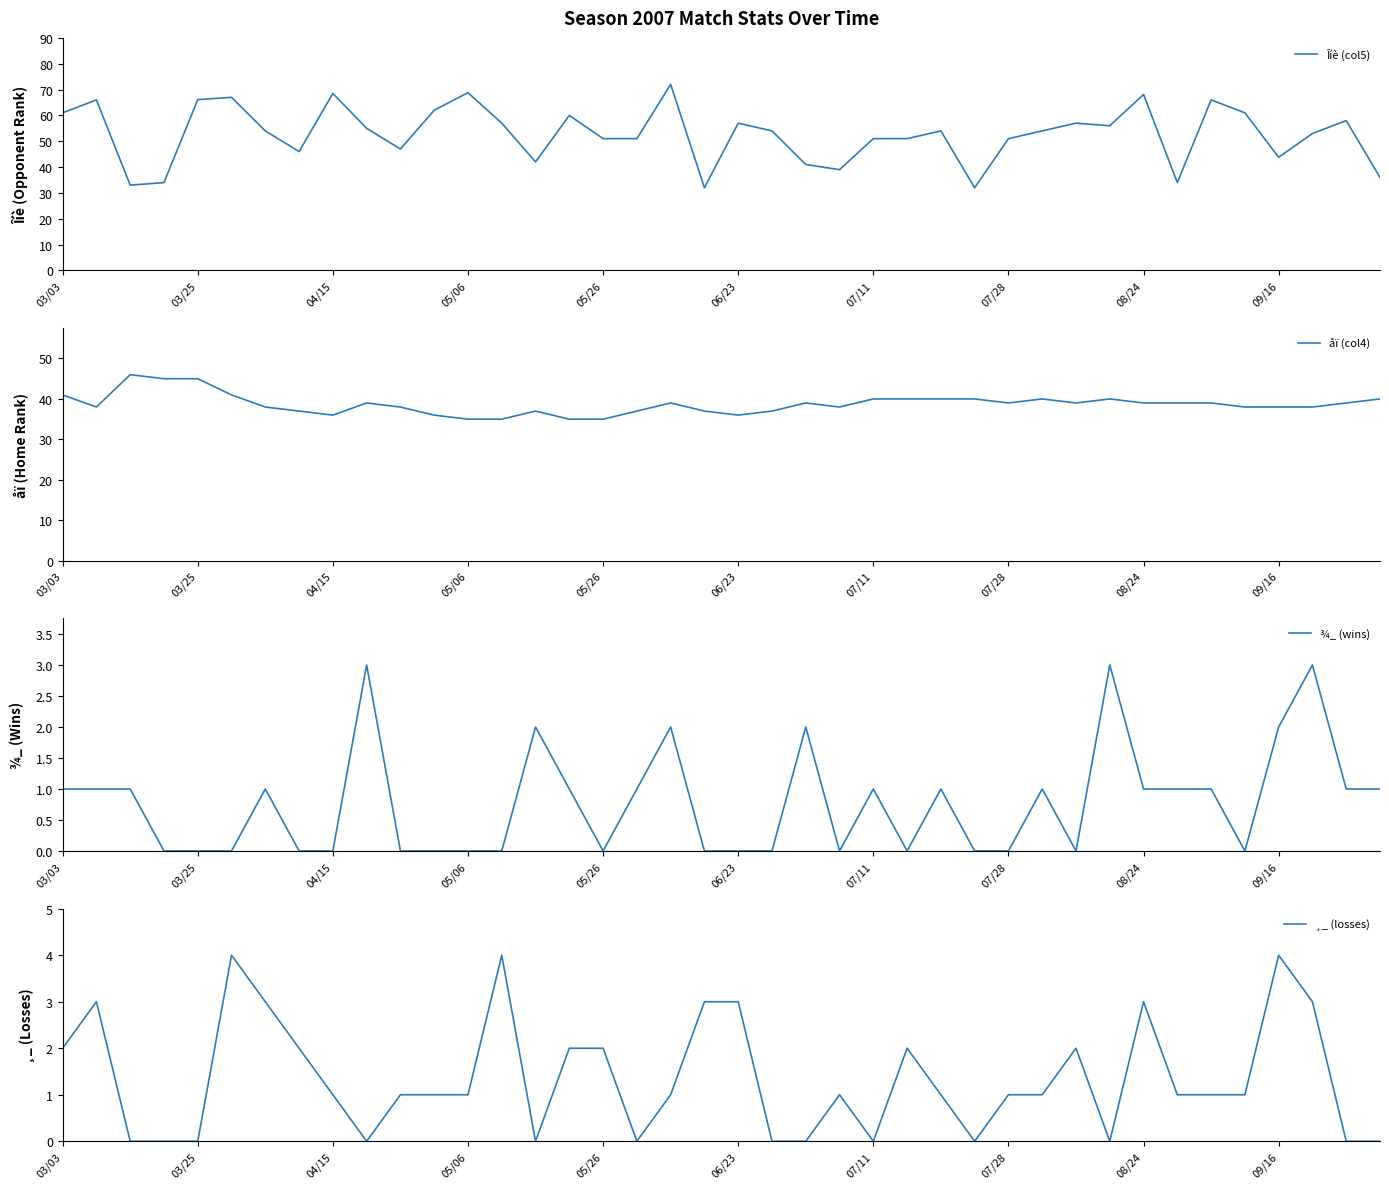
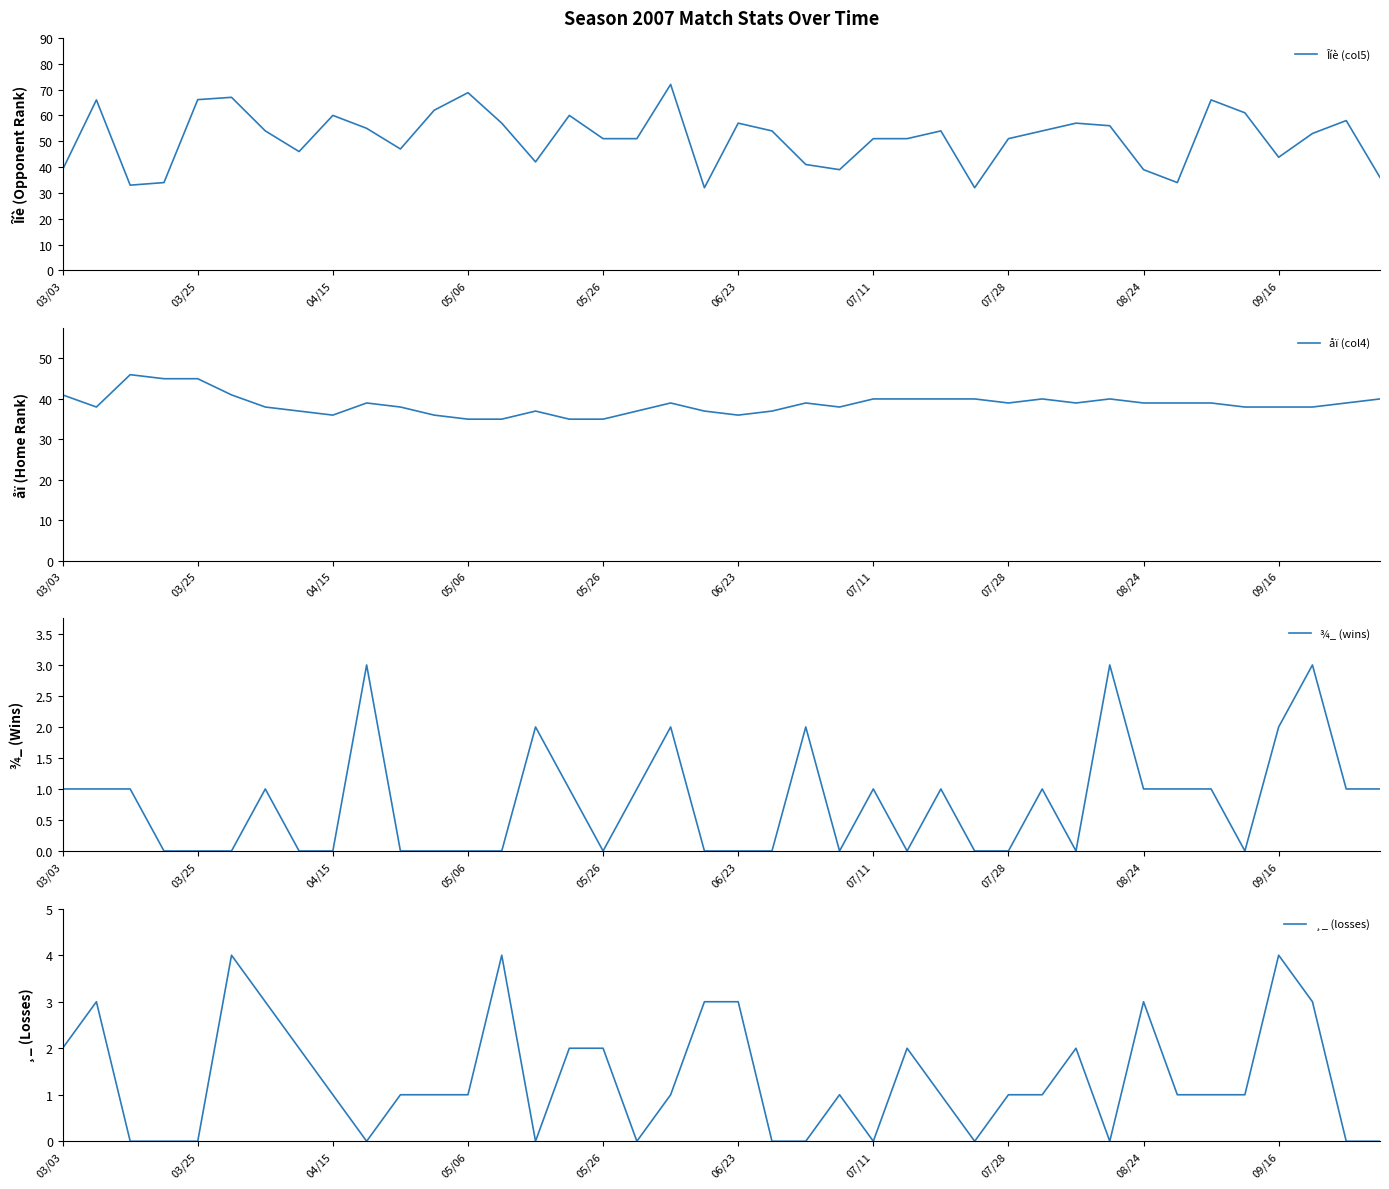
  {
    "Season 2007 Match Stats Over Time": {
-     "03/03": 61,
+     "03/03": 39,
      "03/25": 66,
-     "04/15": 69,
+     "04/15": 60,
      "05/06": 69,
      "05/26": 51,
      "06/23": 57,
      "07/11": 51,
      "07/28": 51,
-     "08/24": 68,
+     "08/24": 39,
      "09/16": 44
    }
  }
